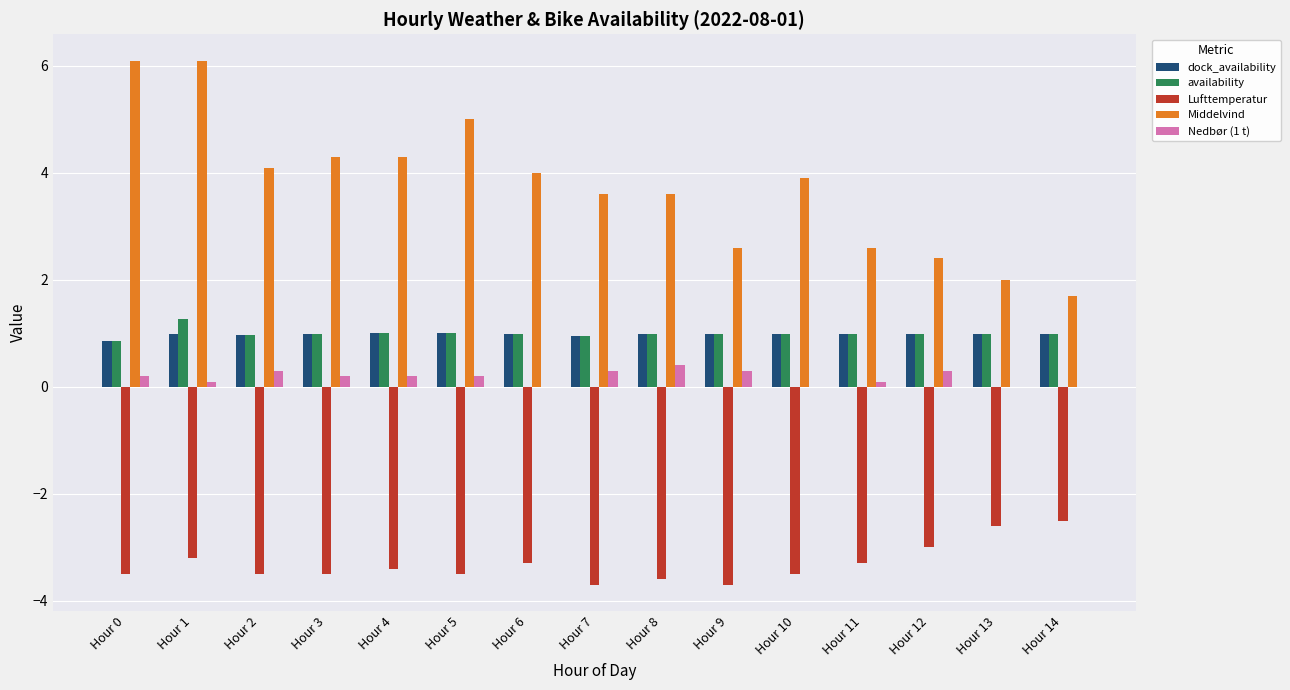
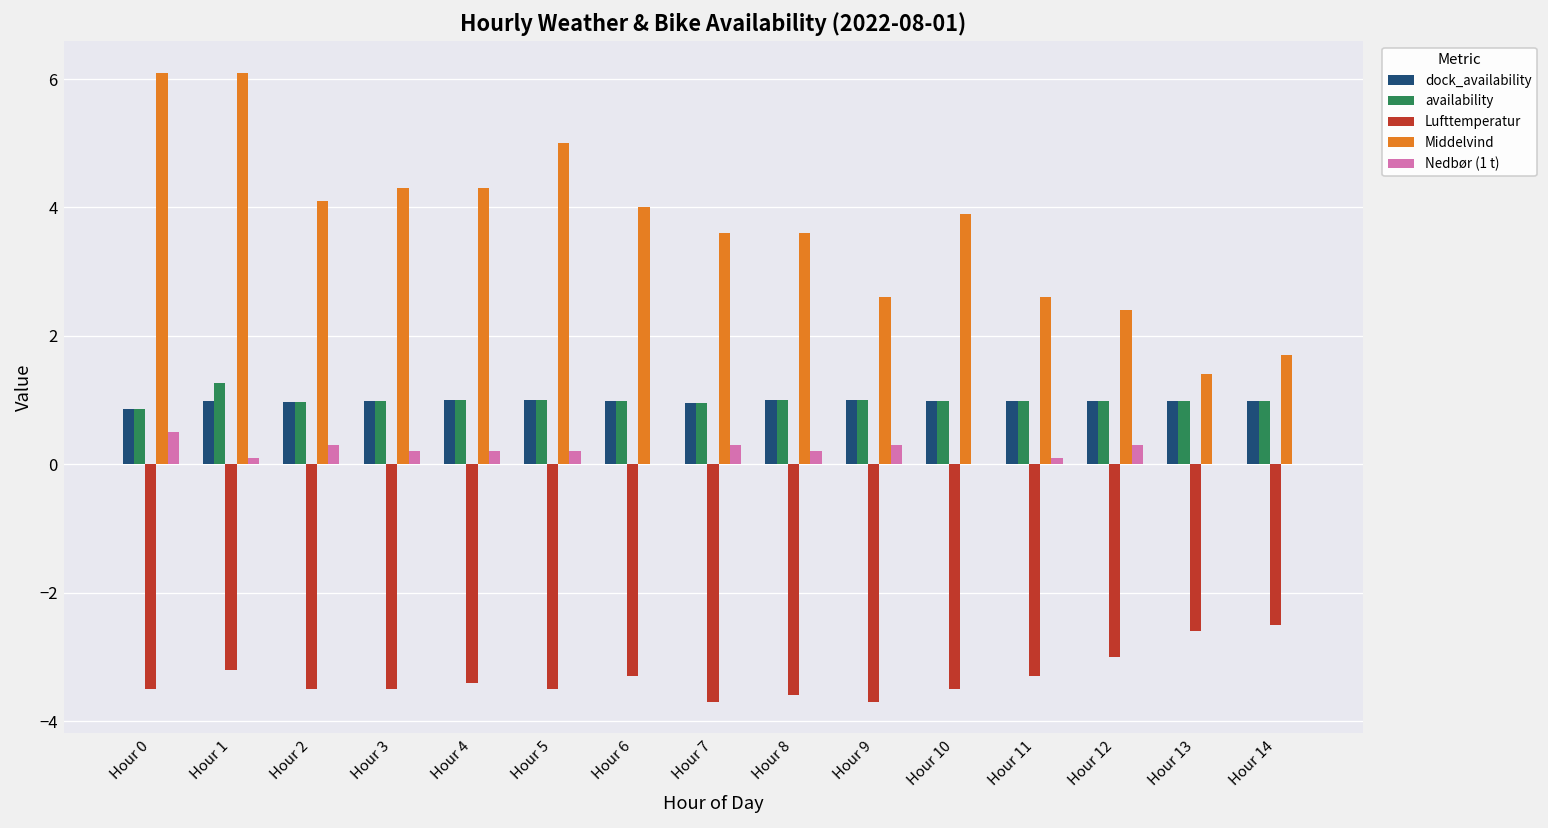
  {
    "dock_availability": {
      "Hour 0": 0.9,
      "Hour 1": 1.0,
      "Hour 2": 1.0,
      "Hour 3": 1.0,
      "Hour 4": 1.0,
      "Hour 5": 1.0,
      "Hour 6": 1.0,
      "Hour 7": 1.0,
      "Hour 8": 1.0,
      "Hour 9": 1.0,
      "Hour 10": 1.0,
      "Hour 11": 1.0,
      "Hour 12": 1.0,
      "Hour 13": 1.0,
      "Hour 14": 1.0
    },
    "availability": {
      "Hour 0": 0.9,
      "Hour 1": 1.3,
      "Hour 2": 1.0,
      "Hour 3": 1.0,
      "Hour 4": 1.0,
      "Hour 5": 1.0,
      "Hour 6": 1.0,
      "Hour 7": 1.0,
      "Hour 8": 1.0,
      "Hour 9": 1.0,
      "Hour 10": 1.0,
      "Hour 11": 1.0,
      "Hour 12": 1.0,
      "Hour 13": 1.0,
      "Hour 14": 1.0
    },
    "Lufttemperatur": {
      "Hour 0": -3.5,
      "Hour 1": -3.2,
      "Hour 2": -3.5,
      "Hour 3": -3.5,
      "Hour 4": -3.4,
      "Hour 5": -3.5,
      "Hour 6": -3.3,
      "Hour 7": -3.7,
      "Hour 8": -3.6,
      "Hour 9": -3.7,
      "Hour 10": -3.5,
      "Hour 11": -3.3,
      "Hour 12": -3.0,
      "Hour 13": -2.6,
      "Hour 14": -2.5
    },
    "Middelvind": {
      "Hour 0": 6.1,
      "Hour 1": 6.1,
      "Hour 2": 4.1,
      "Hour 3": 4.3,
      "Hour 4": 4.3,
      "Hour 5": 5.0,
      "Hour 6": 4.0,
      "Hour 7": 3.6,
      "Hour 8": 3.6,
      "Hour 9": 2.6,
      "Hour 10": 3.9,
      "Hour 11": 2.6,
      "Hour 12": 2.4,
-     "Hour 13": 2.0,
+     "Hour 13": 1.4,
      "Hour 14": 1.7
    },
    "Nedbør (1 t)": {
-     "Hour 0": 0.2,
+     "Hour 0": 0.5,
      "Hour 1": 0.1,
      "Hour 2": 0.3,
      "Hour 3": 0.2,
      "Hour 4": 0.2,
      "Hour 5": 0.2,
      "Hour 6": 0.0,
      "Hour 7": 0.3,
-     "Hour 8": 0.4,
+     "Hour 8": 0.2,
      "Hour 9": 0.3,
      "Hour 10": 0.0,
      "Hour 11": 0.1,
      "Hour 12": 0.3,
      "Hour 13": 0.0,
      "Hour 14": 0.0
    }
  }
